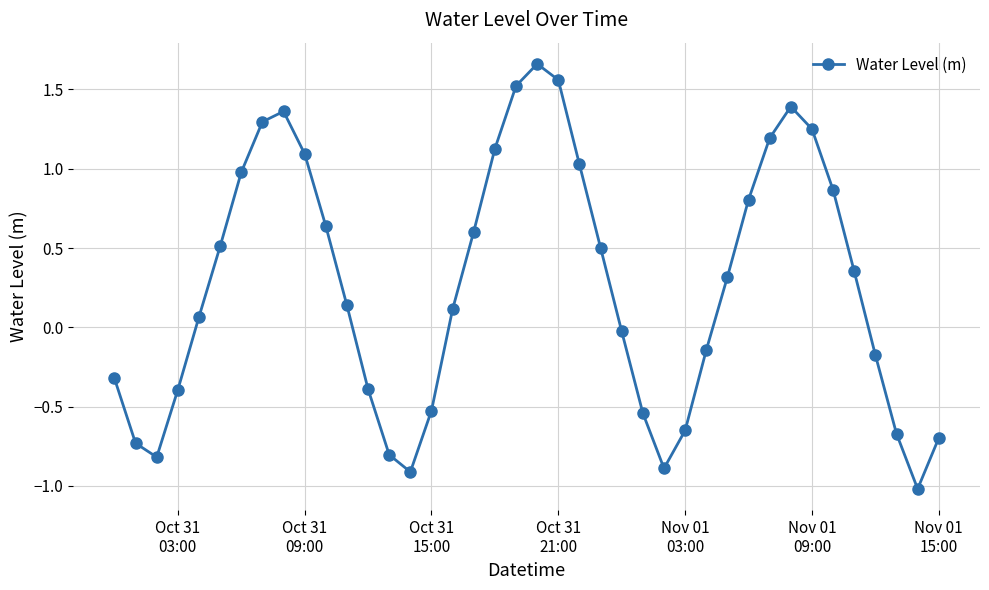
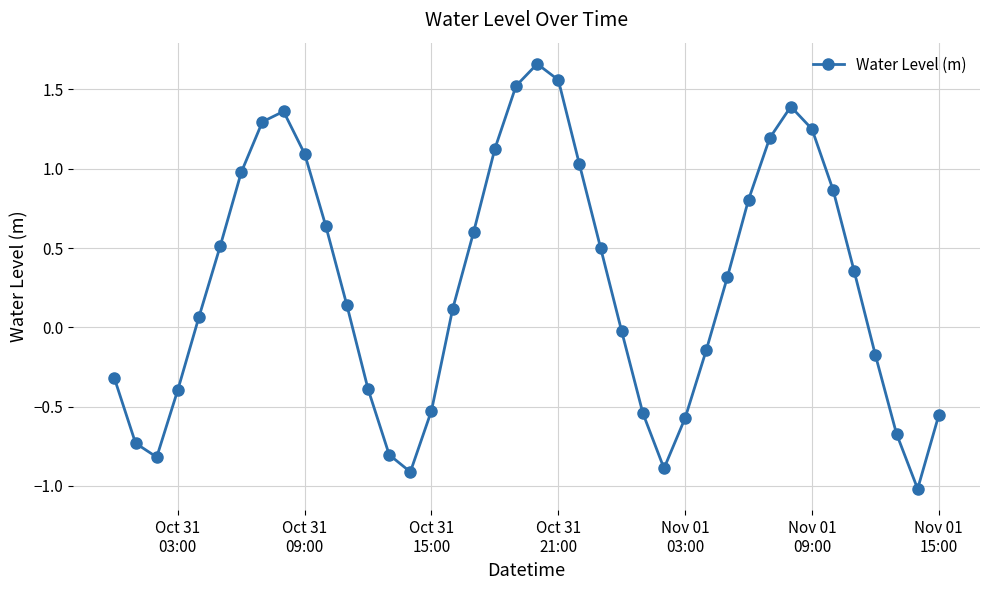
  {
    "Oct 31 03:00": -0.39,
    "Oct 31 09:00": 1.09,
    "Oct 31 15:00": -0.52,
    "Oct 31 21:00": 1.56,
-   "Nov 01 03:00": -0.65,
+   "Nov 01 03:00": -0.57,
    "Nov 01 09:00": 1.25,
-   "Nov 01 15:00": -0.70
+   "Nov 01 15:00": -0.55
  }
